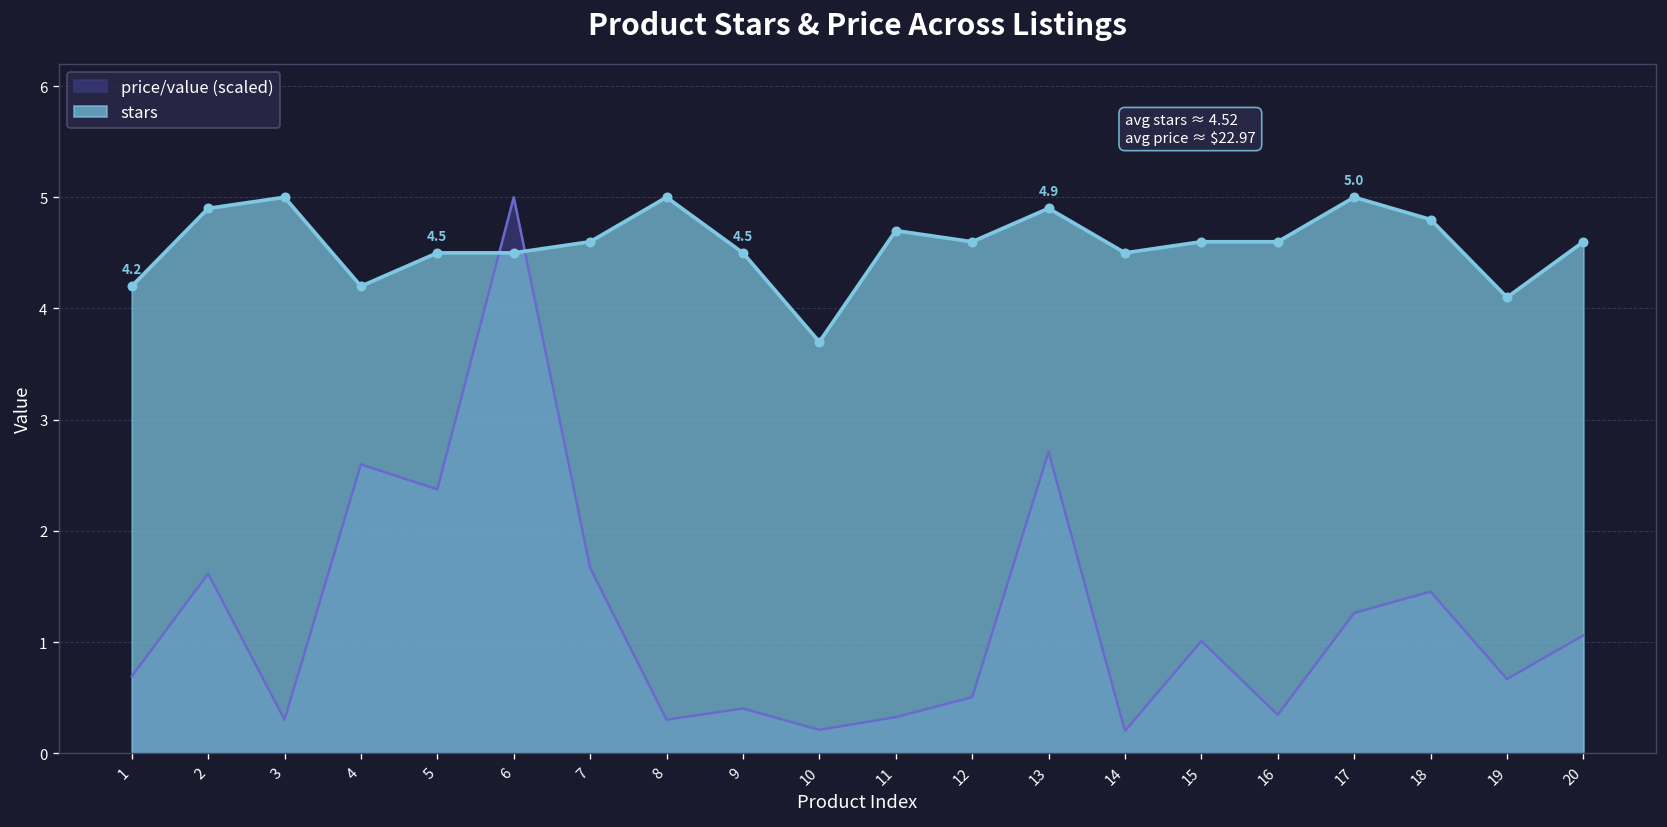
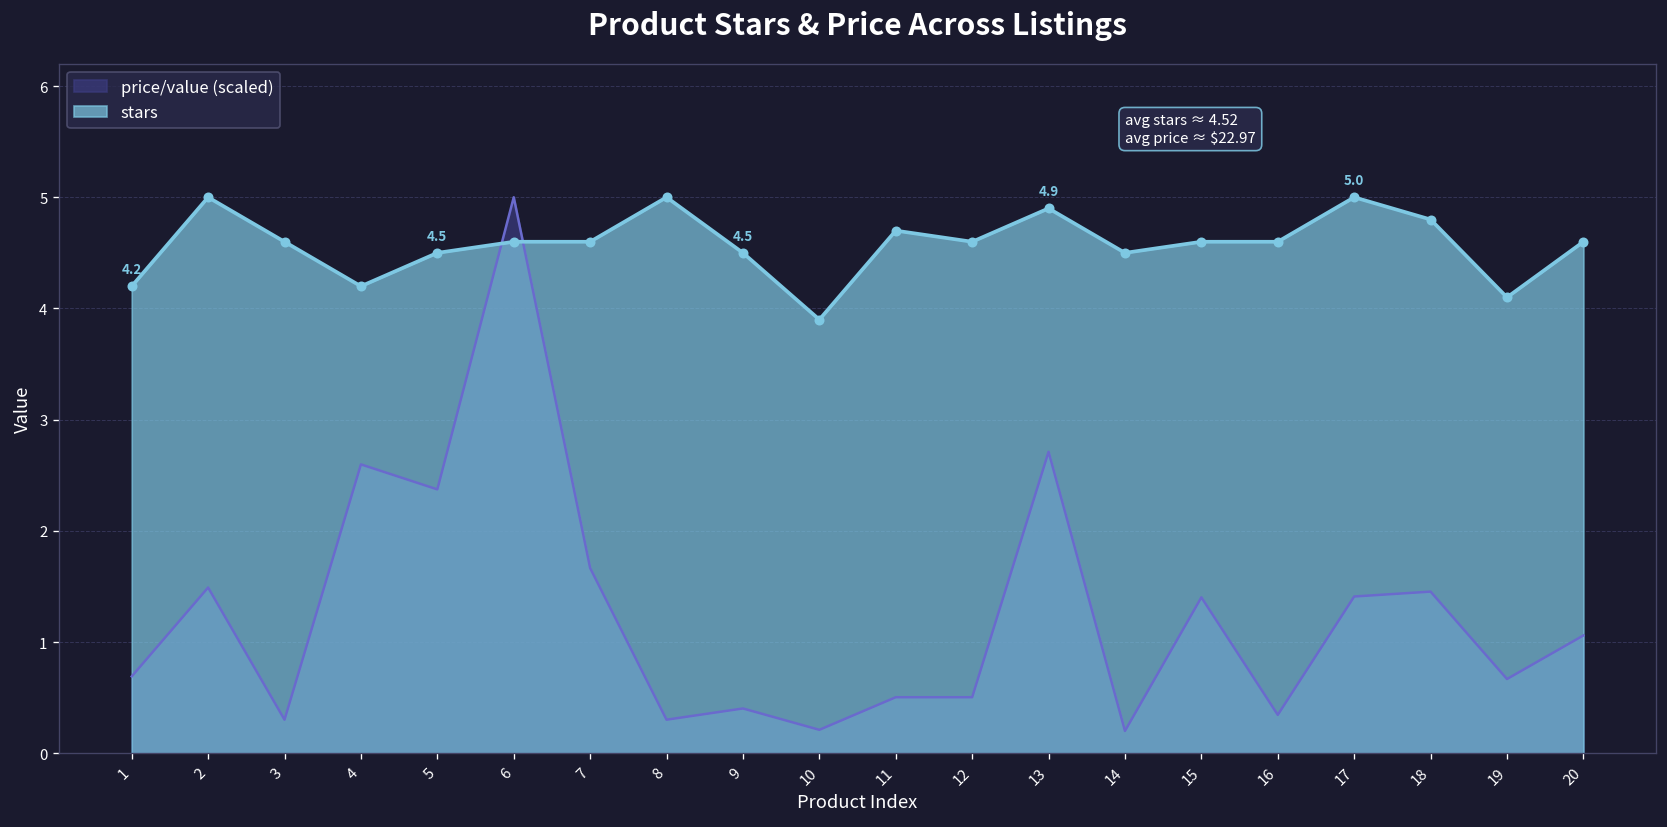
  {
    "price/value (scaled)": {
      "1": 0.7,
-     "2": 1.6,
+     "2": 1.5,
      "3": 0.3,
      "4": 2.6,
      "5": 2.4,
      "6": 5.0,
      "7": 1.7,
      "8": 0.3,
      "9": 0.4,
      "10": 0.2,
-     "11": 0.3,
+     "11": 0.5,
      "12": 0.5,
      "13": 2.7,
      "14": 0.2,
-     "15": 1.0,
+     "15": 1.4,
      "16": 0.3,
-     "17": 1.3,
+     "17": 1.4,
      "18": 1.5,
      "19": 0.7,
      "20": 1.1
    },
    "stars": {
-     "2": 4.9,
-     "3": 5.0,
+     "2": 5.0,
+     "3": 4.6,
      "4": 4.2,
-     "6": 4.5,
+     "6": 4.6,
      "7": 4.6,
      "8": 5.0,
-     "10": 3.7,
+     "10": 3.9,
      "11": 4.7,
      "12": 4.6,
      "14": 4.5,
      "15": 4.6,
      "16": 4.6,
      "18": 4.8,
      "19": 4.1,
      "20": 4.6
    }
  }
